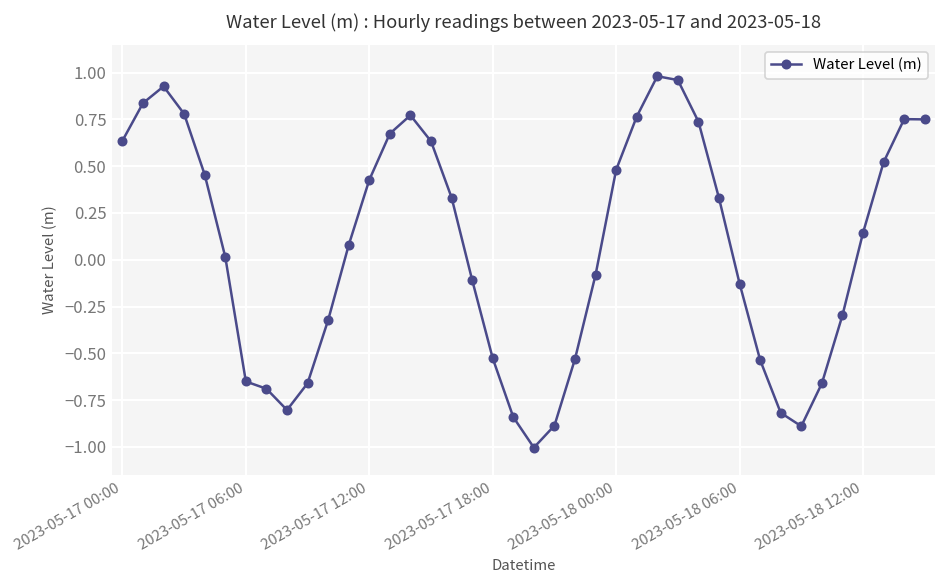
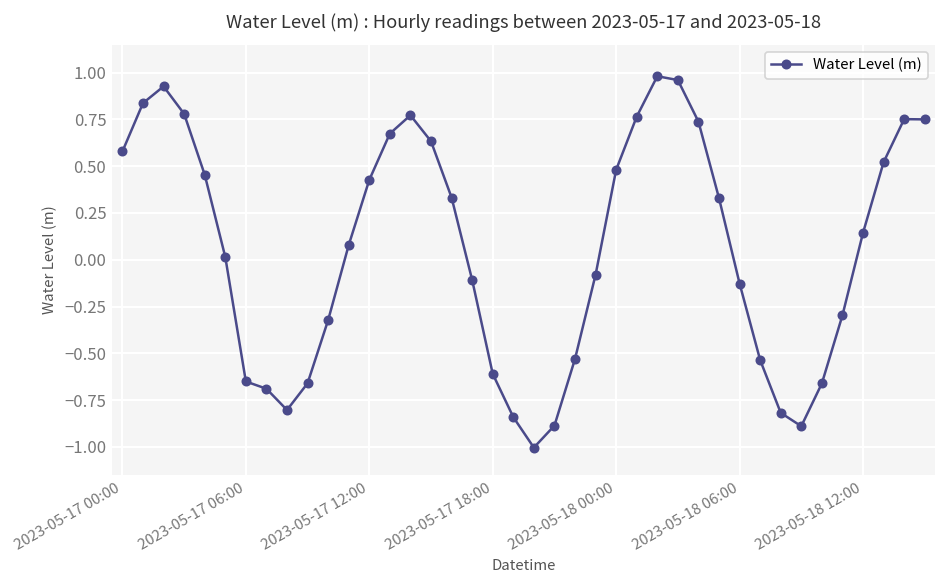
  {
-   "2023-05-17 00:00": 0.64,
+   "2023-05-17 00:00": 0.58,
    "2023-05-17 06:00": -0.65,
    "2023-05-17 12:00": 0.43,
-   "2023-05-17 18:00": -0.53,
+   "2023-05-17 18:00": -0.61,
    "2023-05-18 00:00": 0.48,
    "2023-05-18 06:00": -0.13,
    "2023-05-18 12:00": 0.14
  }
